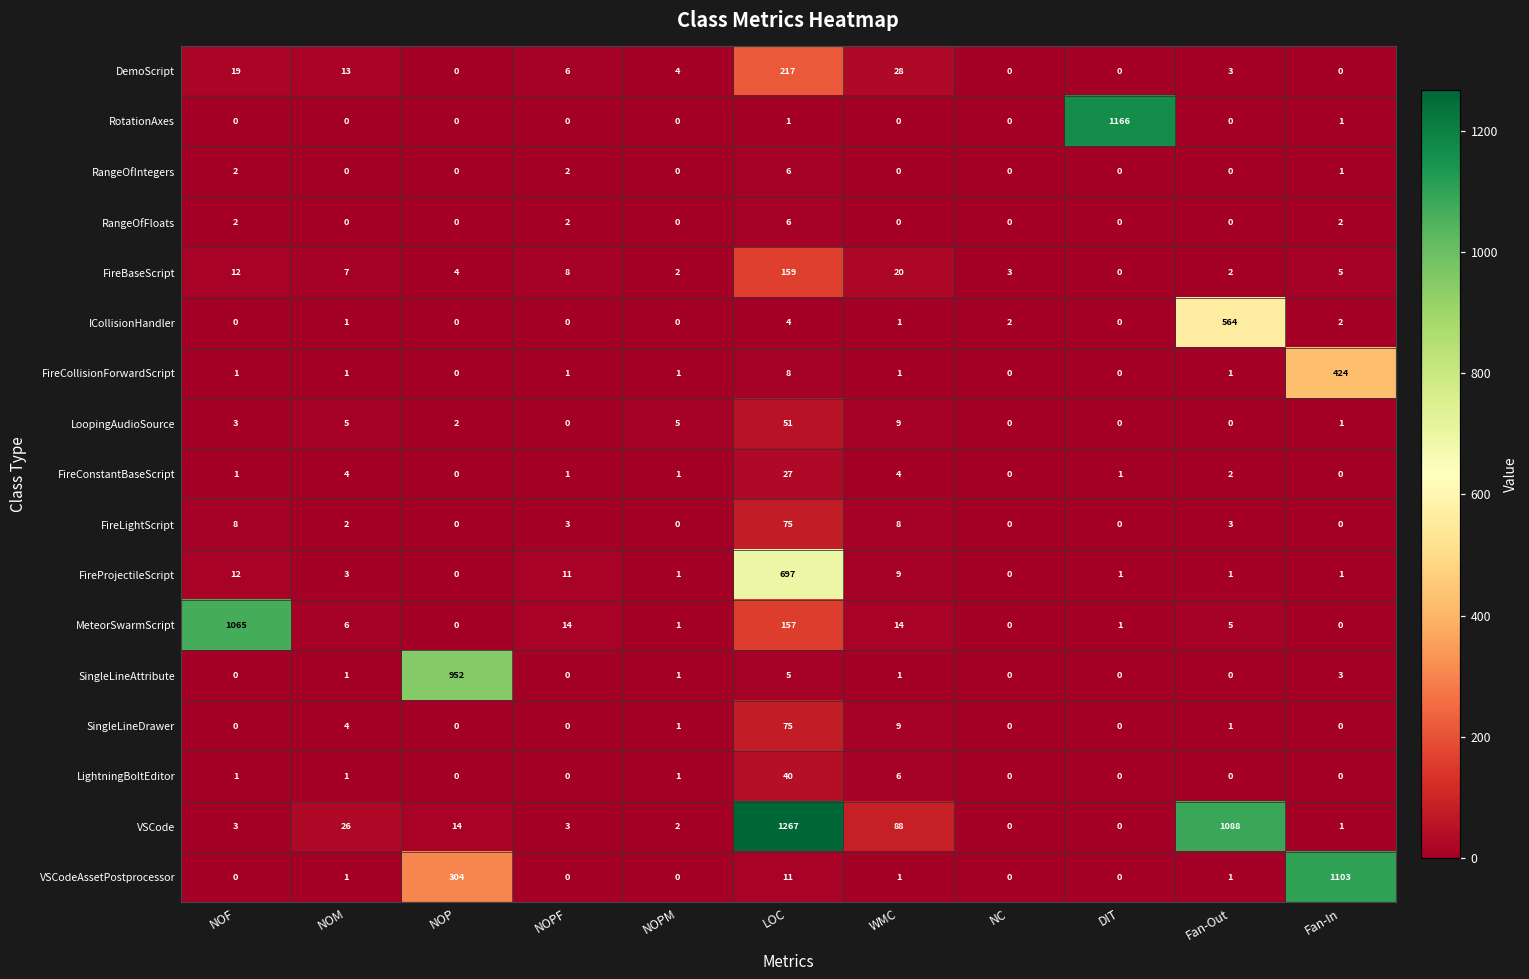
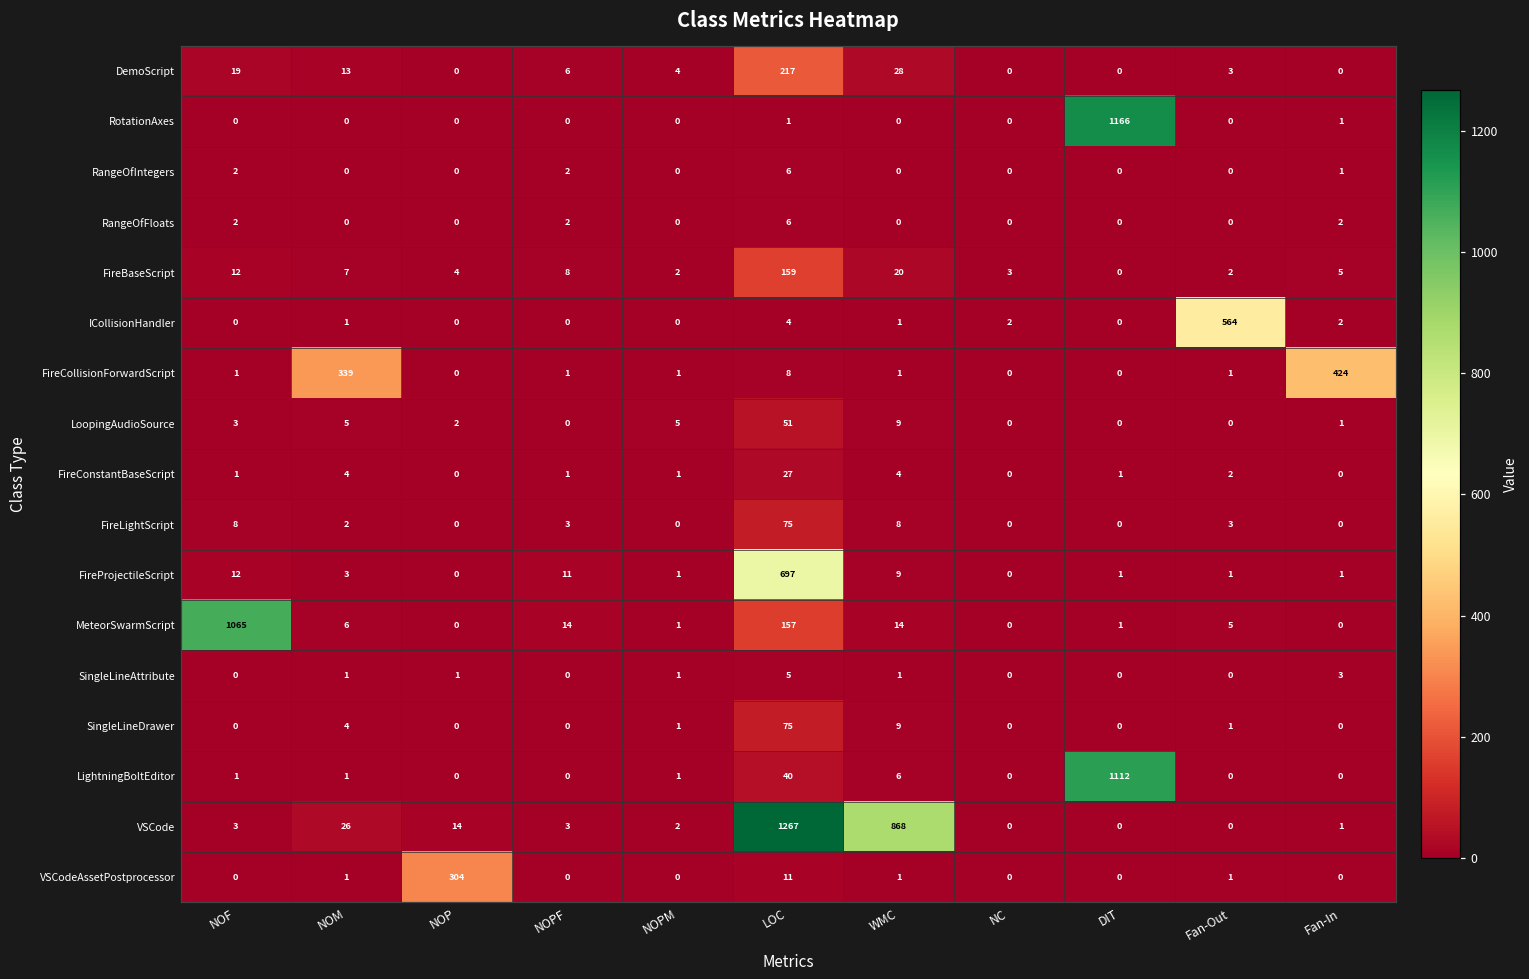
  {
    "DemoScript": {
      "NOF": 19,
      "NOM": 13,
      "NOP": 0,
      "NOPF": 6,
      "NOPM": 4,
      "LOC": 217,
      "WMC": 28,
      "NC": 0,
      "DIT": 0,
      "Fan-Out": 3,
      "Fan-In": 0
    },
    "RotationAxes": {
      "NOF": 0,
      "NOM": 0,
      "NOP": 0,
      "NOPF": 0,
      "NOPM": 0,
      "LOC": 1,
      "WMC": 0,
      "NC": 0,
      "DIT": 1166,
      "Fan-Out": 0,
      "Fan-In": 1
    },
    "RangeOfIntegers": {
      "NOF": 2,
      "NOM": 0,
      "NOP": 0,
      "NOPF": 2,
      "NOPM": 0,
      "LOC": 6,
      "WMC": 0,
      "NC": 0,
      "DIT": 0,
      "Fan-Out": 0,
      "Fan-In": 1
    },
    "RangeOfFloats": {
      "NOF": 2,
      "NOM": 0,
      "NOP": 0,
      "NOPF": 2,
      "NOPM": 0,
      "LOC": 6,
      "WMC": 0,
      "NC": 0,
      "DIT": 0,
      "Fan-Out": 0,
      "Fan-In": 2
    },
    "FireBaseScript": {
      "NOF": 12,
      "NOM": 7,
      "NOP": 4,
      "NOPF": 8,
      "NOPM": 2,
      "LOC": 159,
      "WMC": 20,
      "NC": 3,
      "DIT": 0,
      "Fan-Out": 2,
      "Fan-In": 5
    },
    "ICollisionHandler": {
      "NOF": 0,
      "NOM": 1,
      "NOP": 0,
      "NOPF": 0,
      "NOPM": 0,
      "LOC": 4,
      "WMC": 1,
      "NC": 2,
      "DIT": 0,
      "Fan-Out": 564,
      "Fan-In": 2
    },
    "FireCollisionForwardScript": {
      "NOF": 1,
-     "NOM": 1,
+     "NOM": 339,
      "NOP": 0,
      "NOPF": 1,
      "NOPM": 1,
      "LOC": 8,
      "WMC": 1,
      "NC": 0,
      "DIT": 0,
      "Fan-Out": 1,
      "Fan-In": 424
    },
    "LoopingAudioSource": {
      "NOF": 3,
      "NOM": 5,
      "NOP": 2,
      "NOPF": 0,
      "NOPM": 5,
      "LOC": 51,
      "WMC": 9,
      "NC": 0,
      "DIT": 0,
      "Fan-Out": 0,
      "Fan-In": 1
    },
    "FireConstantBaseScript": {
      "NOF": 1,
      "NOM": 4,
      "NOP": 0,
      "NOPF": 1,
      "NOPM": 1,
      "LOC": 27,
      "WMC": 4,
      "NC": 0,
      "DIT": 1,
      "Fan-Out": 2,
      "Fan-In": 0
    },
    "FireLightScript": {
      "NOF": 8,
      "NOM": 2,
      "NOP": 0,
      "NOPF": 3,
      "NOPM": 0,
      "LOC": 75,
      "WMC": 8,
      "NC": 0,
      "DIT": 0,
      "Fan-Out": 3,
      "Fan-In": 0
    },
    "FireProjectileScript": {
      "NOF": 12,
      "NOM": 3,
      "NOP": 0,
      "NOPF": 11,
      "NOPM": 1,
      "LOC": 697,
      "WMC": 9,
      "NC": 0,
      "DIT": 1,
      "Fan-Out": 1,
      "Fan-In": 1
    },
    "MeteorSwarmScript": {
      "NOF": 1065,
      "NOM": 6,
      "NOP": 0,
      "NOPF": 14,
      "NOPM": 1,
      "LOC": 157,
      "WMC": 14,
      "NC": 0,
      "DIT": 1,
      "Fan-Out": 5,
      "Fan-In": 0
    },
    "SingleLineAttribute": {
      "NOF": 0,
      "NOM": 1,
-     "NOP": 952,
+     "NOP": 1,
      "NOPF": 0,
      "NOPM": 1,
      "LOC": 5,
      "WMC": 1,
      "NC": 0,
      "DIT": 0,
      "Fan-Out": 0,
      "Fan-In": 3
    },
    "SingleLineDrawer": {
      "NOF": 0,
      "NOM": 4,
      "NOP": 0,
      "NOPF": 0,
      "NOPM": 1,
      "LOC": 75,
      "WMC": 9,
      "NC": 0,
      "DIT": 0,
      "Fan-Out": 1,
      "Fan-In": 0
    },
    "LightningBoltEditor": {
      "NOF": 1,
      "NOM": 1,
      "NOP": 0,
      "NOPF": 0,
      "NOPM": 1,
      "LOC": 40,
      "WMC": 6,
      "NC": 0,
-     "DIT": 0,
+     "DIT": 1112,
      "Fan-Out": 0,
      "Fan-In": 0
    },
    "VSCode": {
      "NOF": 3,
      "NOM": 26,
      "NOP": 14,
      "NOPF": 3,
      "NOPM": 2,
      "LOC": 1267,
-     "WMC": 88,
+     "WMC": 868,
      "NC": 0,
      "DIT": 0,
-     "Fan-Out": 1088,
+     "Fan-Out": 0,
      "Fan-In": 1
    },
    "VSCodeAssetPostprocessor": {
      "NOF": 0,
      "NOM": 1,
      "NOP": 304,
      "NOPF": 0,
      "NOPM": 0,
      "LOC": 11,
      "WMC": 1,
      "NC": 0,
      "DIT": 0,
      "Fan-Out": 1,
-     "Fan-In": 1103
+     "Fan-In": 0
    }
  }
